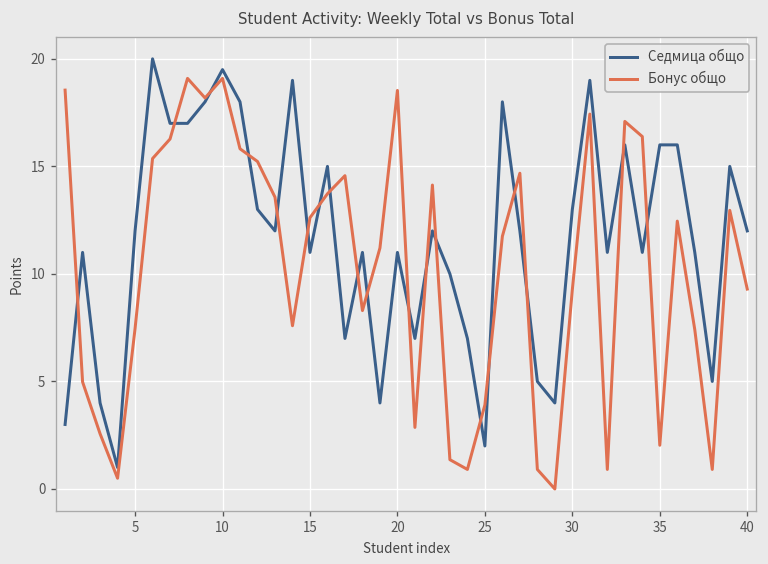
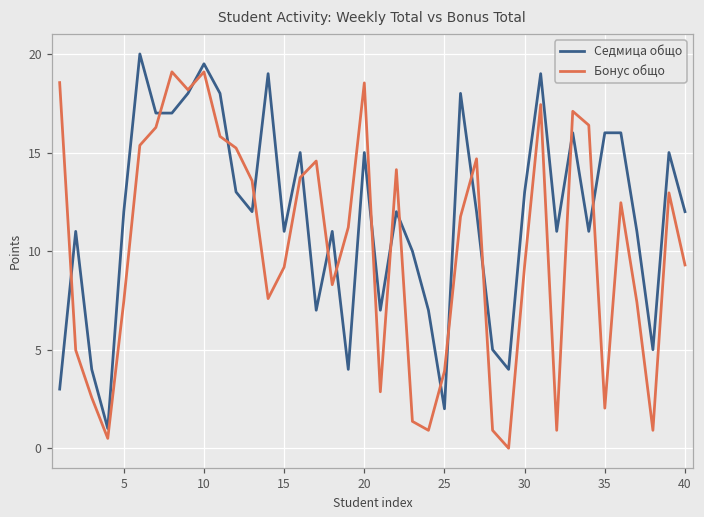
  {
    "Седмица общо": {
      "5": 12,
      "10": 19.5,
      "15": 11,
-     "20": 11,
+     "20": 15,
      "25": 2,
      "30": 13,
      "35": 16,
      "40": 12
    },
    "Бонус общо": {
      "5": 7.5,
      "10": 19.1,
-     "15": 12.6,
+     "15": 9.2,
      "20": 18.5,
      "25": 3.9,
      "30": 9.3,
      "35": 2.0,
      "40": 9.3
    }
  }
